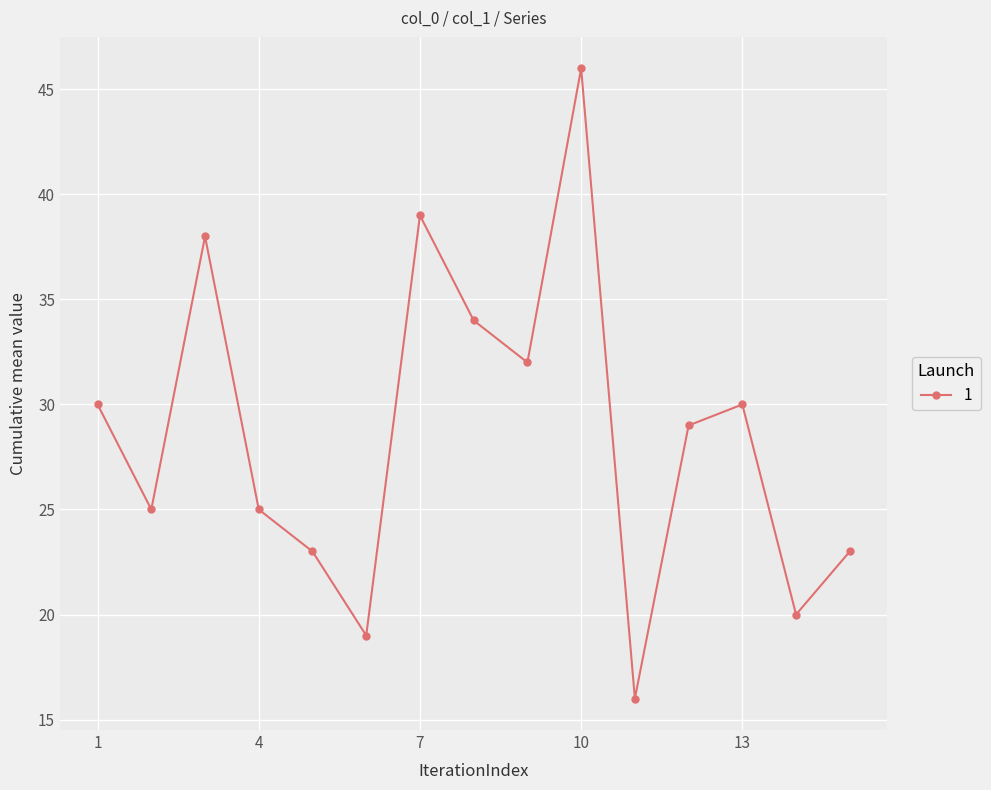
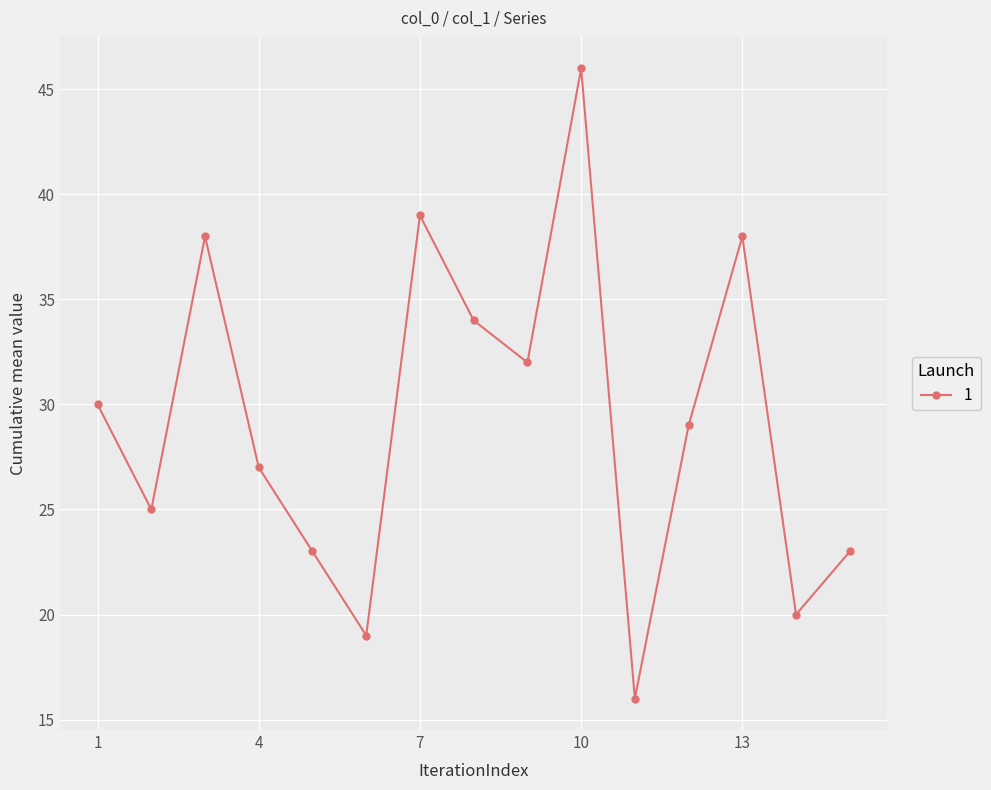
  {
    "1": 30,
-   "4": 25,
+   "4": 27,
    "7": 39,
    "10": 46,
-   "13": 30
+   "13": 38
  }
